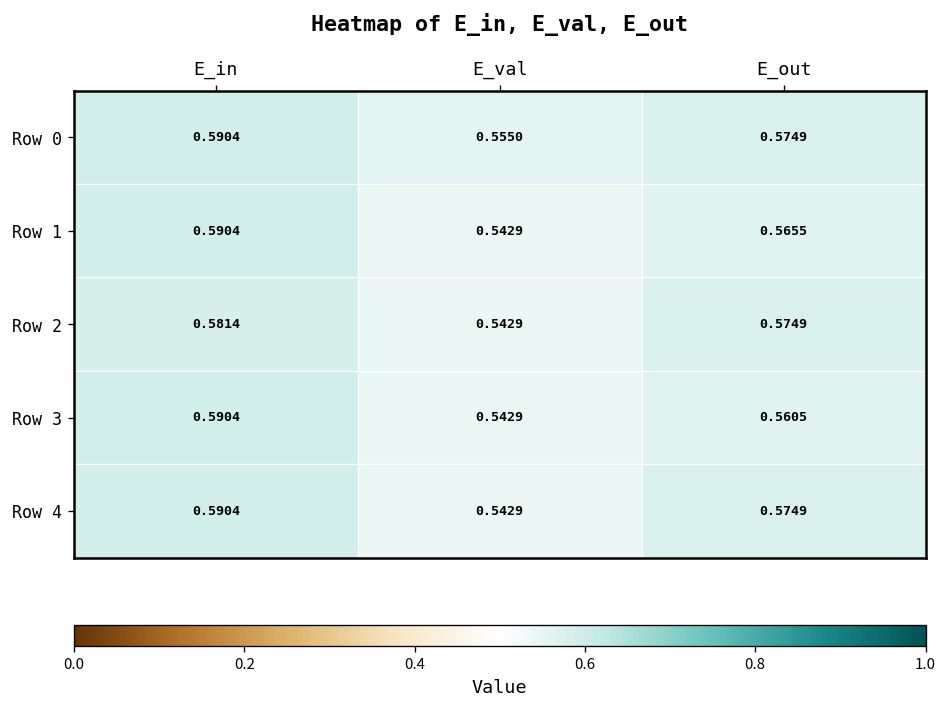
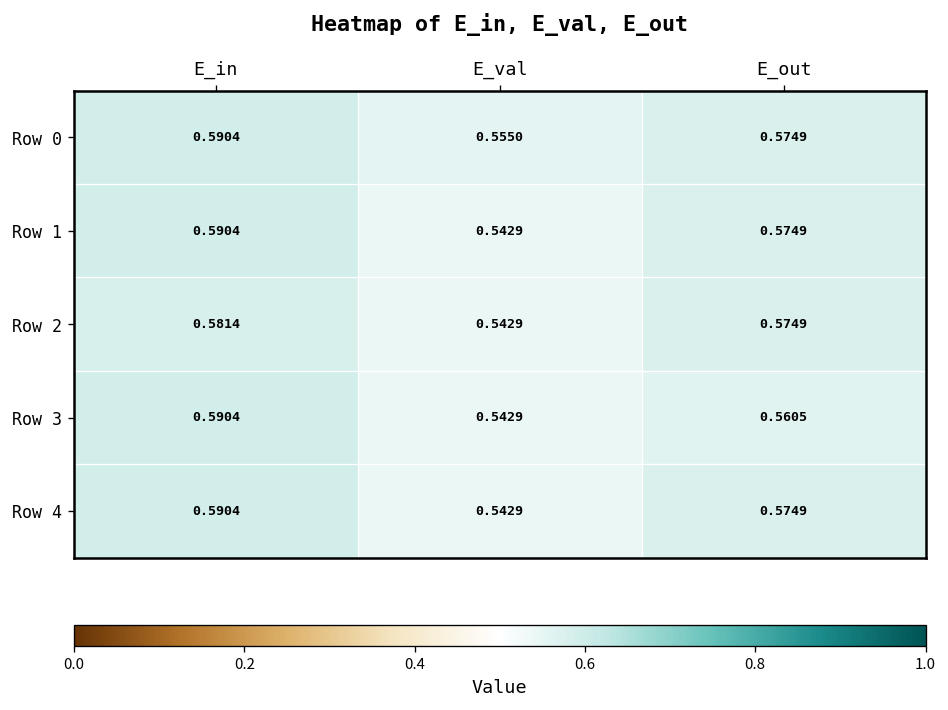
  {
    "Row 0": {
      "E_in": 0.5904,
      "E_val": 0.5550,
      "E_out": 0.5749
    },
    "Row 1": {
      "E_in": 0.5904,
      "E_val": 0.5429,
-     "E_out": 0.5655
+     "E_out": 0.5749
    },
    "Row 2": {
      "E_in": 0.5814,
      "E_val": 0.5429,
      "E_out": 0.5749
    },
    "Row 3": {
      "E_in": 0.5904,
      "E_val": 0.5429,
      "E_out": 0.5605
    },
    "Row 4": {
      "E_in": 0.5904,
      "E_val": 0.5429,
      "E_out": 0.5749
    }
  }
